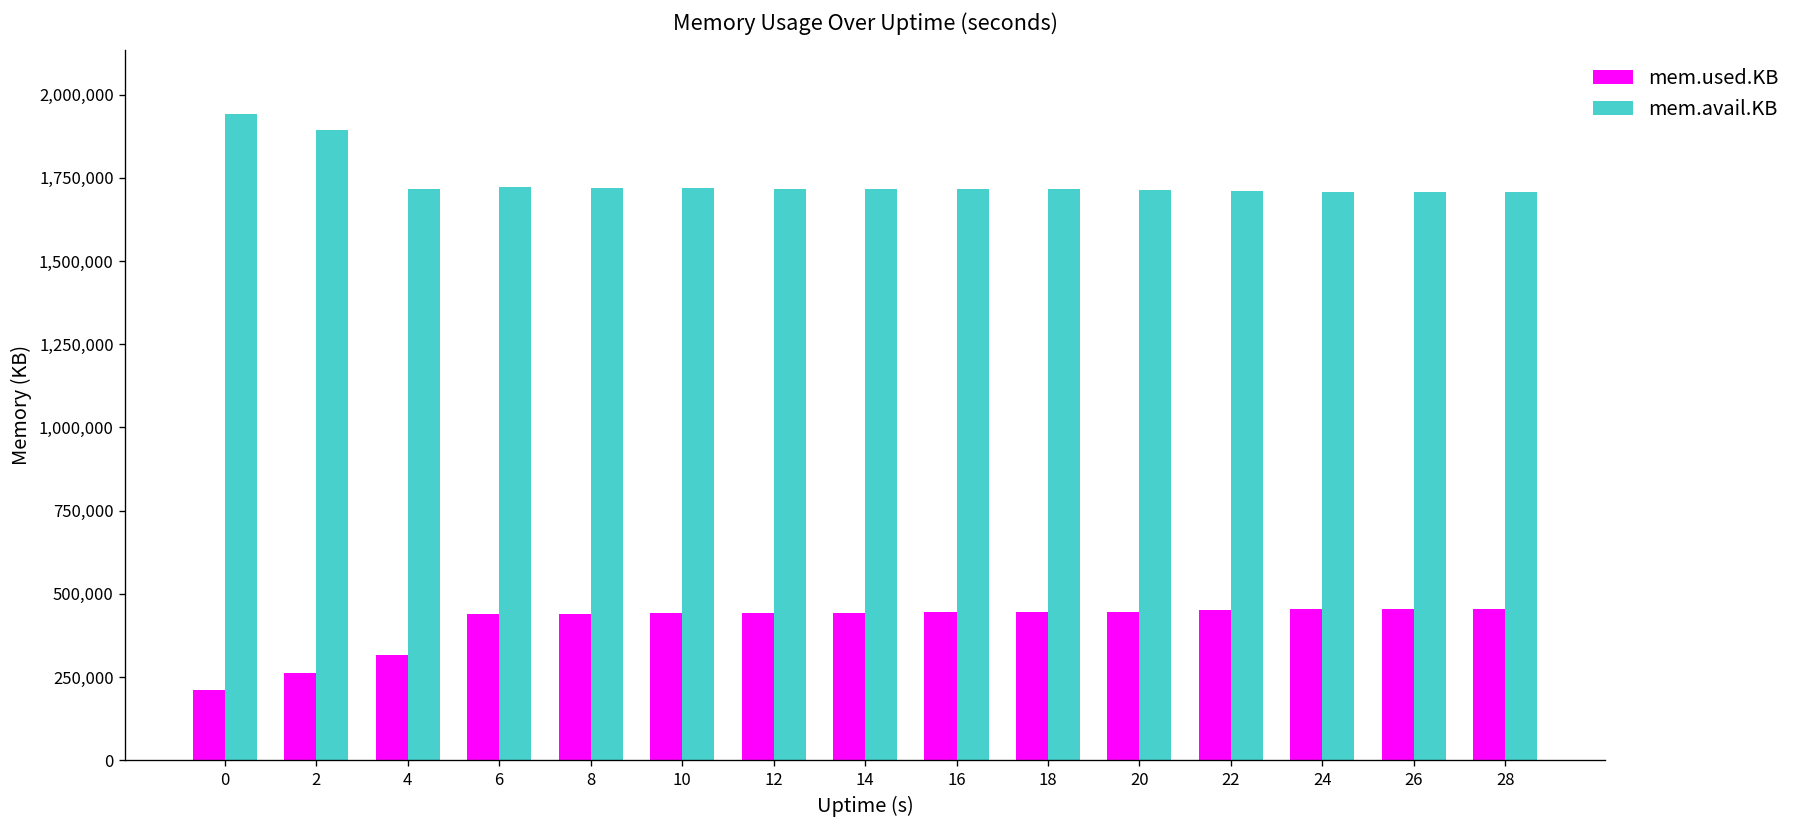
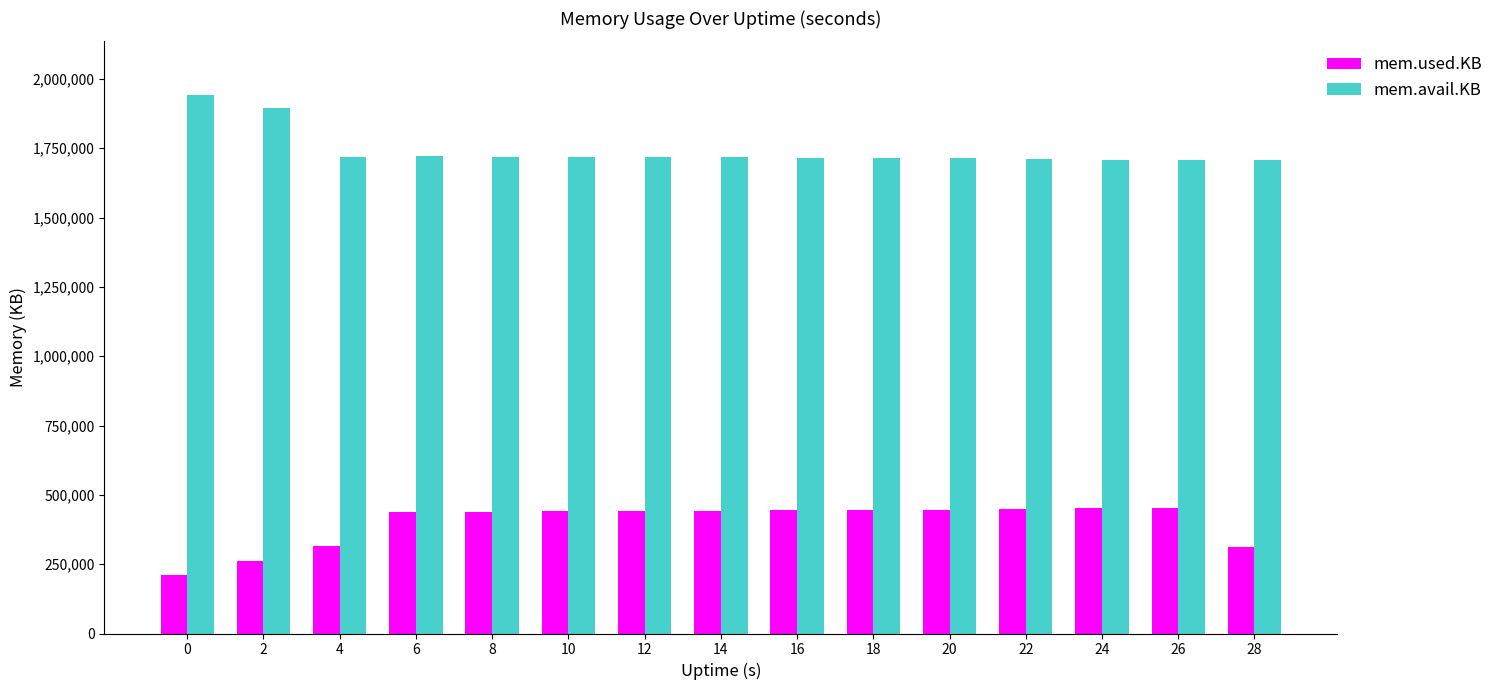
  {
    "mem.used.KB": {
      "0": "210,000",
      "2": "260,000",
      "4": "320,000",
      "6": "440,000",
      "8": "440,000",
      "10": "440,000",
      "12": "440,000",
      "14": "440,000",
      "16": "440,000",
      "18": "440,000",
      "20": "450,000",
      "22": "450,000",
      "24": "450,000",
      "26": "450,000",
-     "28": "450,000"
+     "28": "310,000"
    },
    "mem.avail.KB": {
      "0": "1,940,000",
      "2": "1,890,000",
      "4": "1,720,000",
      "6": "1,720,000",
      "8": "1,720,000",
      "10": "1,720,000",
      "12": "1,720,000",
      "14": "1,720,000",
      "16": "1,720,000",
      "18": "1,720,000",
      "20": "1,710,000",
      "22": "1,710,000",
      "24": "1,710,000",
      "26": "1,710,000",
      "28": "1,710,000"
    }
  }
